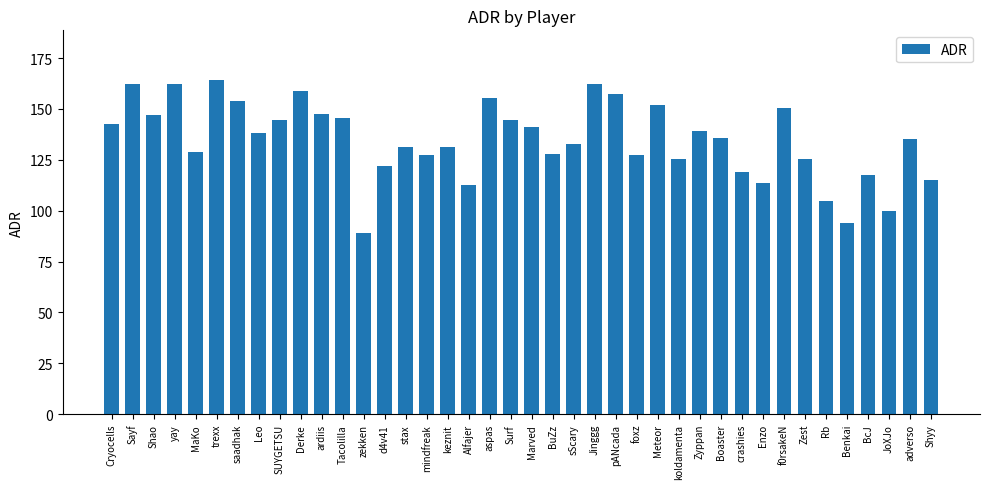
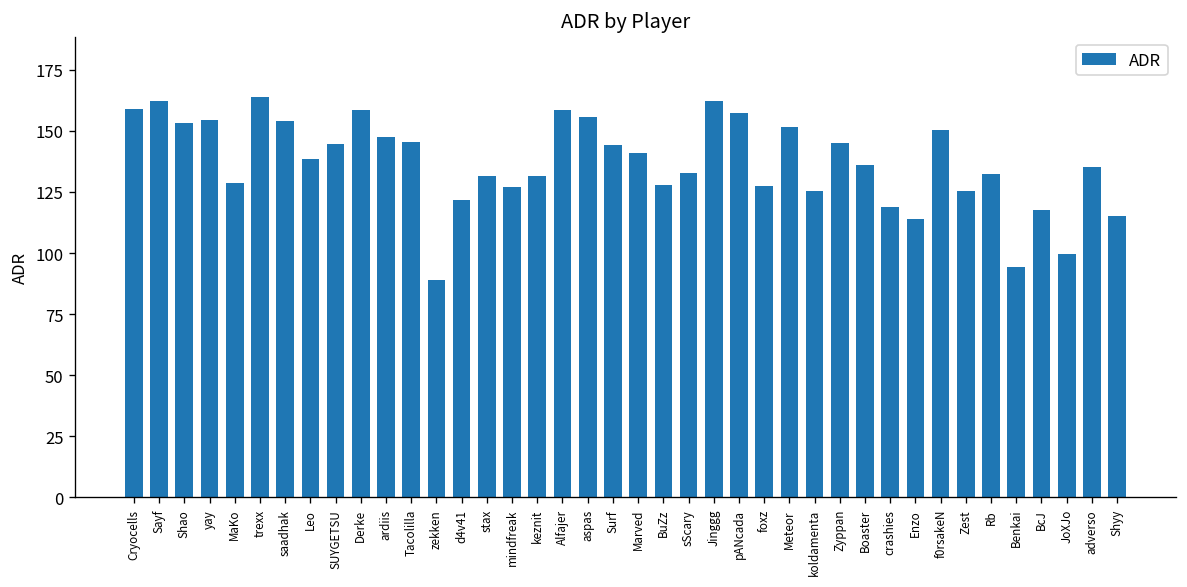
  {
-   "Cryocells": 143,
+   "Cryocells": 159,
    "Sayf": 162,
-   "Shao": 147,
-   "yay": 162,
+   "Shao": 153,
+   "yay": 154,
    "MaKo": 129,
    "trexx": 164,
    "saadhak": 154,
    "Leo": 138,
    "SUYGETSU": 145,
    "Derke": 159,
    "ardiis": 148,
    "Tacolilla": 146,
    "zekken": 89,
    "d4v41": 122,
    "stax": 132,
    "mindfreak": 127,
    "keznit": 132,
-   "Alfajer": 113,
+   "Alfajer": 159,
    "aspas": 156,
    "Surf": 144,
    "Marved": 141,
    "BuZz": 128,
    "sScary": 133,
    "Jinggg": 162,
    "pANcada": 157,
    "foxz": 128,
    "Meteor": 152,
    "koldamenta": 126,
-   "Zyppan": 139,
+   "Zyppan": 145,
    "Boaster": 136,
    "crashies": 119,
    "Enzo": 114,
    "f0rsakeN": 151,
    "Zest": 126,
-   "Rb": 105,
+   "Rb": 133,
    "Benkai": 94,
    "BcJ": 118,
    "JoXJo": 100,
    "adverso": 135,
    "Shyy": 115
  }
